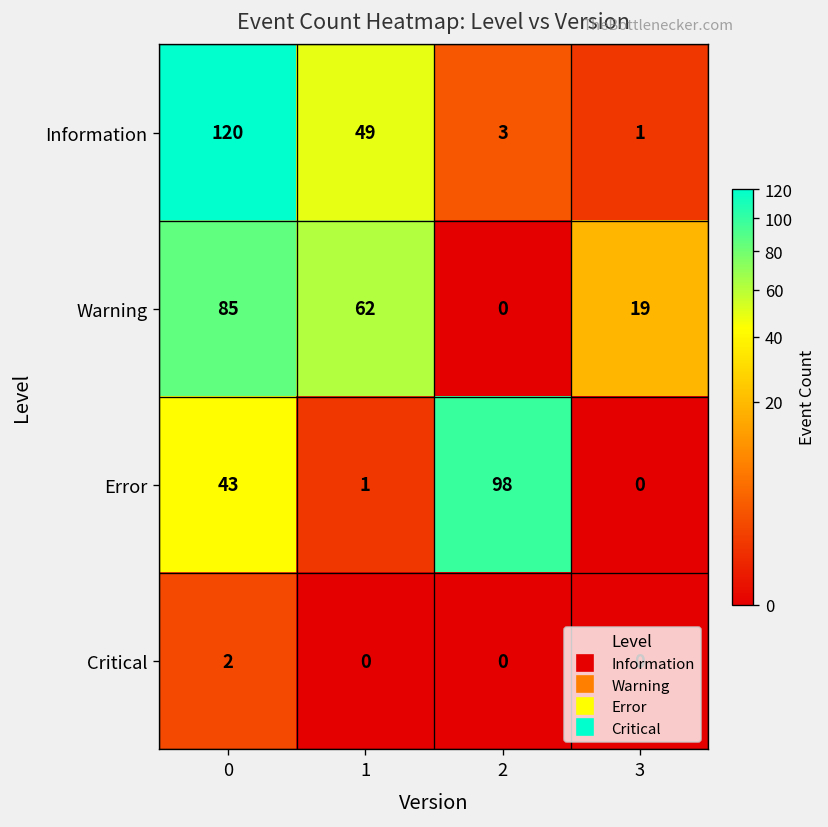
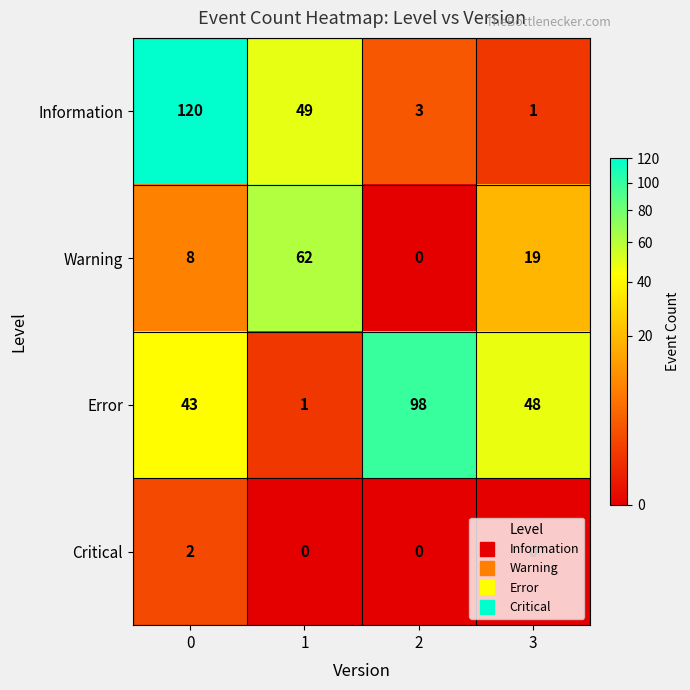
  {
    "Information": {
      "0": 120,
      "1": 49,
      "2": 3,
      "3": 1
    },
    "Warning": {
-     "0": 85,
+     "0": 8,
      "1": 62,
      "2": 0,
      "3": 19
    },
    "Error": {
      "0": 43,
      "1": 1,
      "2": 98,
-     "3": 0
+     "3": 48
    },
    "Critical": {
      "0": 2,
      "1": 0,
      "2": 0
    }
  }
